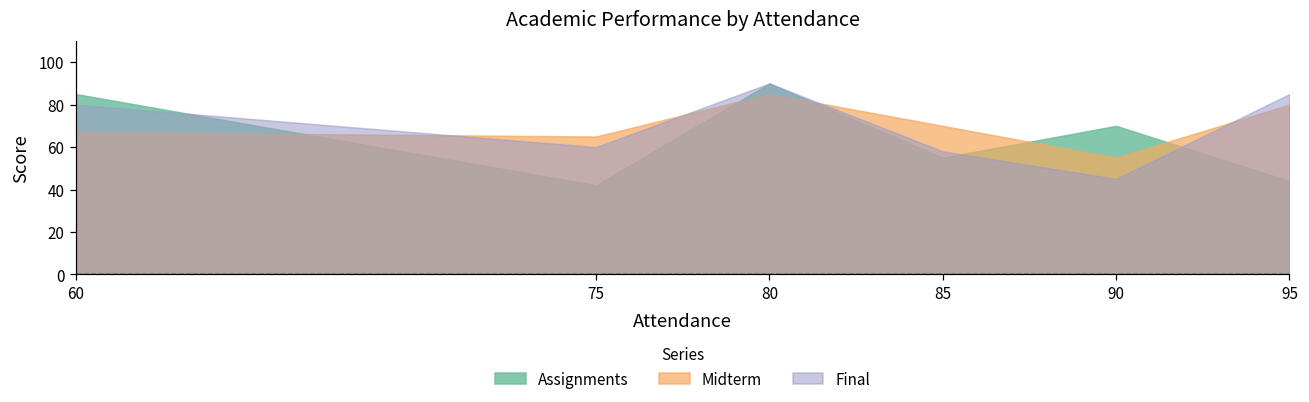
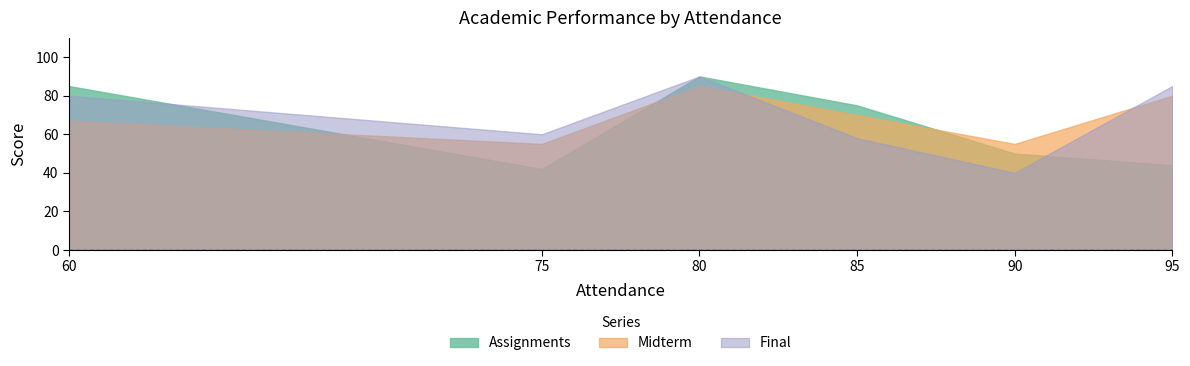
  {
    "Assignments": {
      "60": 85,
      "75": 42,
-     "85": 55,
-     "90": 70,
+     "85": 75,
+     "90": 50,
      "95": 44
    },
    "Midterm": {
      "60": 67,
-     "75": 65,
+     "75": 55,
      "80": 85,
      "85": 70,
      "90": 55,
      "95": 80
    },
    "Final": {
      "60": 80,
      "75": 60,
      "85": 58,
-     "90": 45,
+     "90": 40,
      "95": 85
    }
  }
